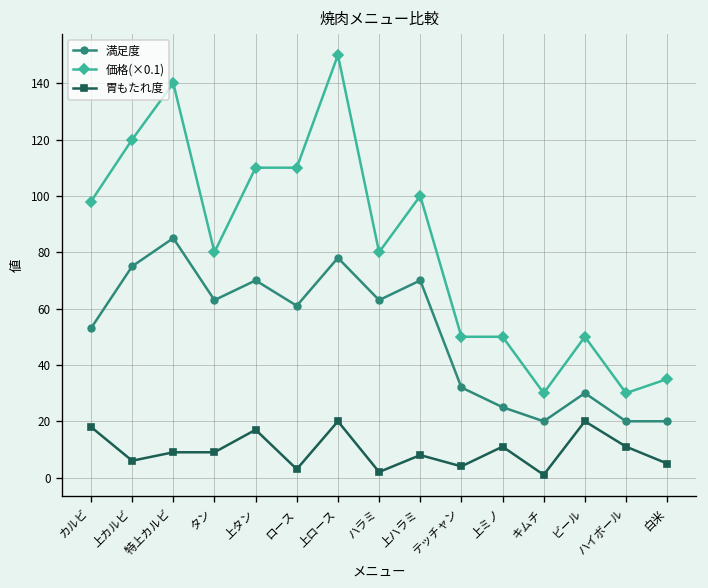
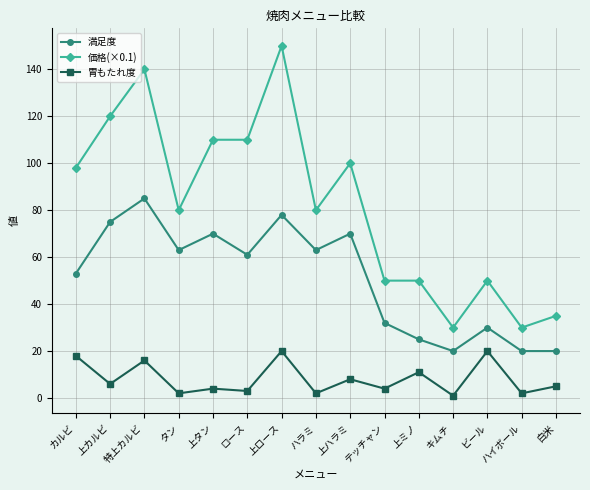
  {
    "胃もたれ度": {
      "カルビ": 18,
      "上カルビ": 6,
-     "特上カルビ": 9,
-     "タン": 9,
-     "上タン": 17,
+     "特上カルビ": 16,
+     "タン": 2,
+     "上タン": 4,
      "ロース": 3,
      "上ロース": 20,
      "ハラミ": 2,
      "上ハラミ": 8,
      "テッチャン": 4,
      "上ミノ": 11,
      "キムチ": 1,
      "ビール": 20,
-     "ハイボール": 11,
+     "ハイボール": 2,
      "白米": 5
    }
  }
